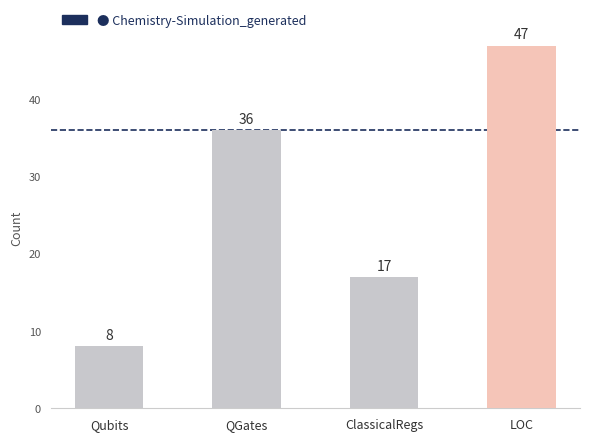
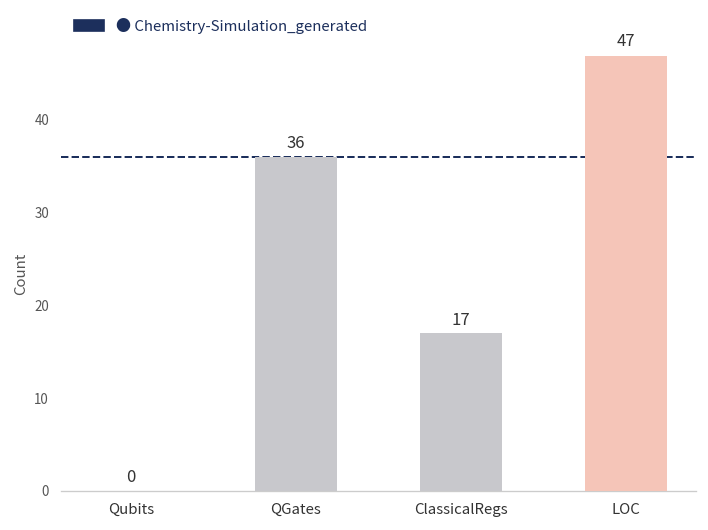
  {
-   "Qubits": 8,
+   "Qubits": 0,
    "QGates": 36,
    "ClassicalRegs": 17,
    "LOC": 47
  }
